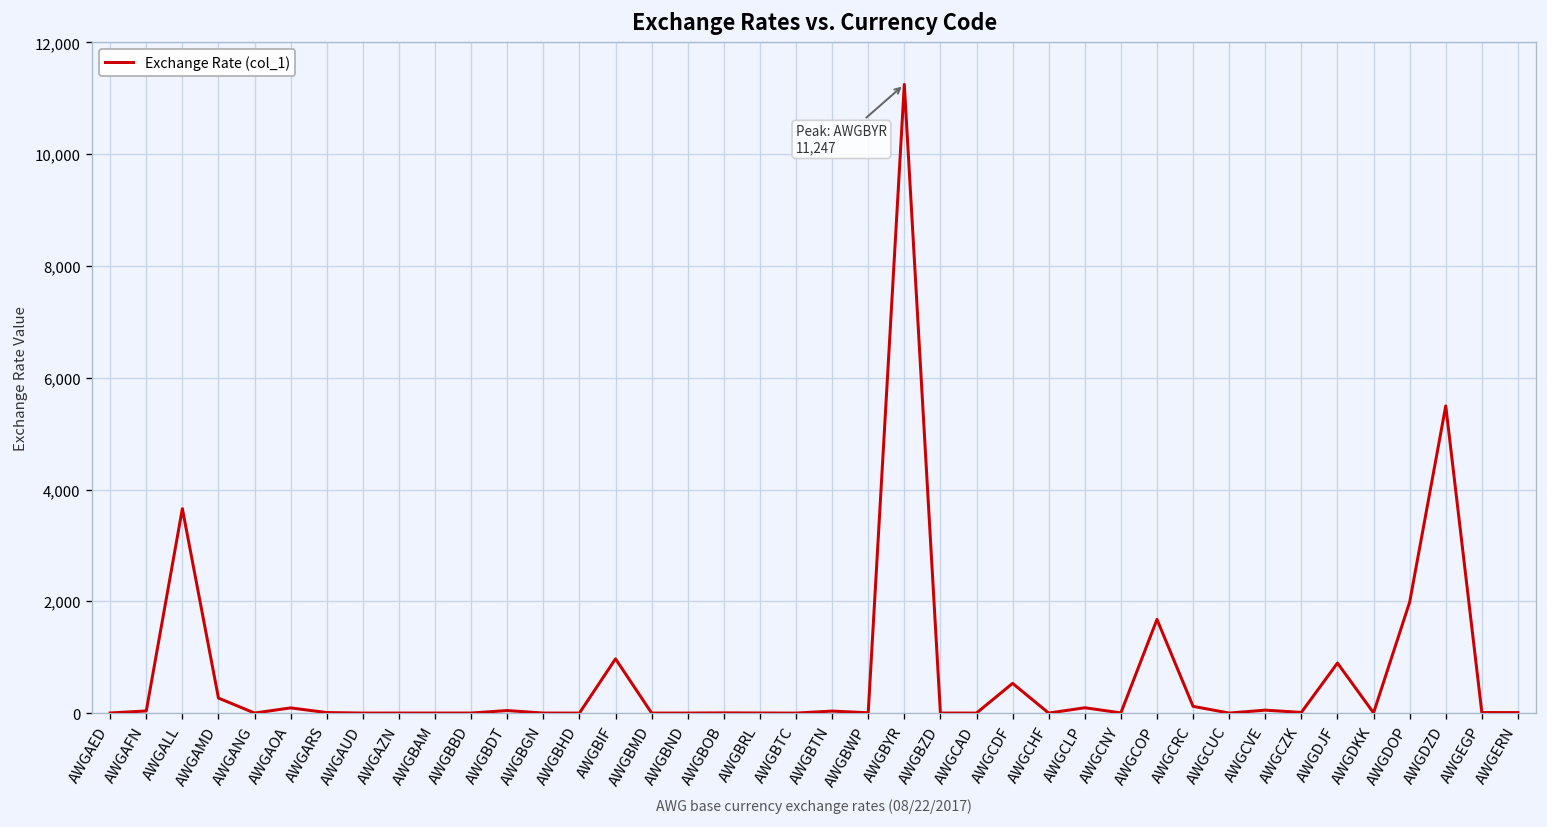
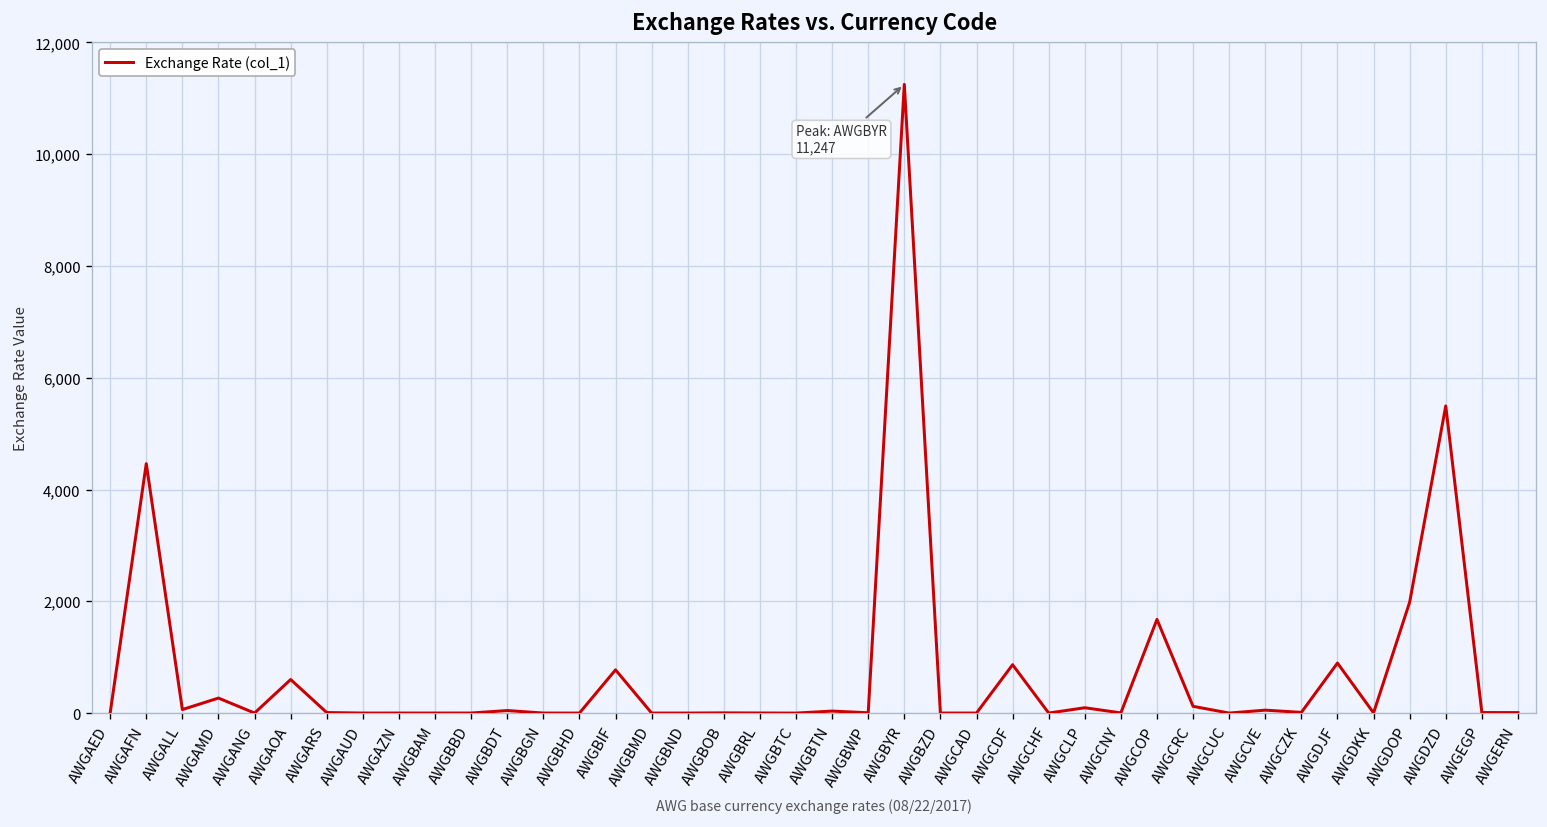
  {
    "AWGAED": "0",
-   "AWGAFN": "0",
-   "AWGALL": "3,700",
+   "AWGAFN": "4,500",
+   "AWGALL": "100",
    "AWGAMD": "300",
    "AWGANG": "0",
-   "AWGAOA": "100",
+   "AWGAOA": "600",
    "AWGARS": "0",
    "AWGAUD": "0",
    "AWGAZN": "0",
    "AWGBAM": "0",
    "AWGBBD": "0",
    "AWGBDT": "0",
    "AWGBGN": "0",
    "AWGBHD": "0",
-   "AWGBIF": "1,000",
+   "AWGBIF": "800",
    "AWGBMD": "0",
    "AWGBND": "0",
    "AWGBOB": "0",
    "AWGBRL": "0",
    "AWGBTC": "0",
    "AWGBTN": "0",
    "AWGBWP": "0",
    "AWGBZD": "0",
    "AWGCAD": "0",
-   "AWGCDF": "500",
+   "AWGCDF": "900",
    "AWGCHF": "0",
    "AWGCLP": "100",
    "AWGCNY": "0",
    "AWGCOP": "1,700",
    "AWGCRC": "100",
    "AWGCUC": "0",
    "AWGCVE": "100",
    "AWGCZK": "0",
    "AWGDJF": "900",
    "AWGDKK": "0",
    "AWGDOP": "2,000",
    "AWGDZD": "5,500",
    "AWGEGP": "0",
    "AWGERN": "0"
  }
